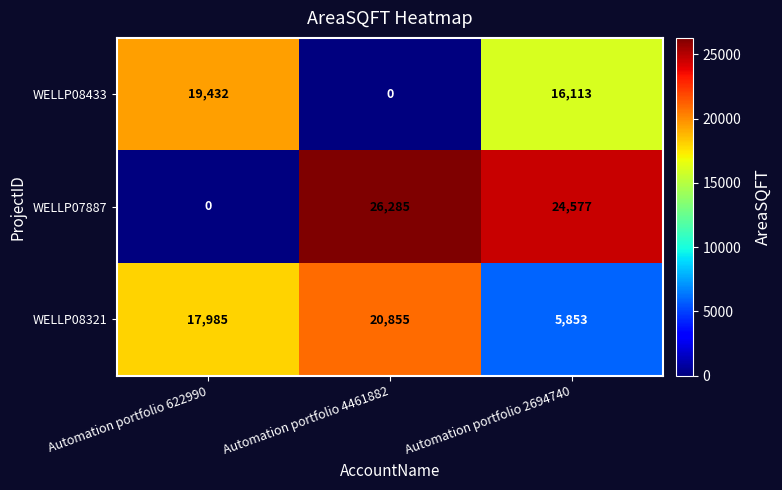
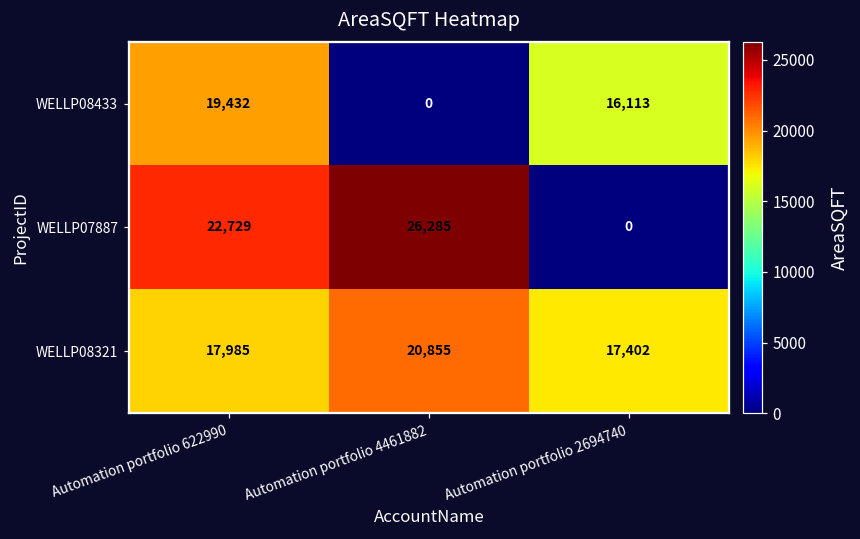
  {
    "WELLP08433": {
      "Automation portfolio 622990": "19,432",
      "Automation portfolio 4461882": "0",
      "Automation portfolio 2694740": "16,113"
    },
    "WELLP07887": {
-     "Automation portfolio 622990": "0",
+     "Automation portfolio 622990": "22,729",
      "Automation portfolio 4461882": "26,285",
-     "Automation portfolio 2694740": "24,577"
+     "Automation portfolio 2694740": "0"
    },
    "WELLP08321": {
      "Automation portfolio 622990": "17,985",
      "Automation portfolio 4461882": "20,855",
-     "Automation portfolio 2694740": "5,853"
+     "Automation portfolio 2694740": "17,402"
    }
  }
